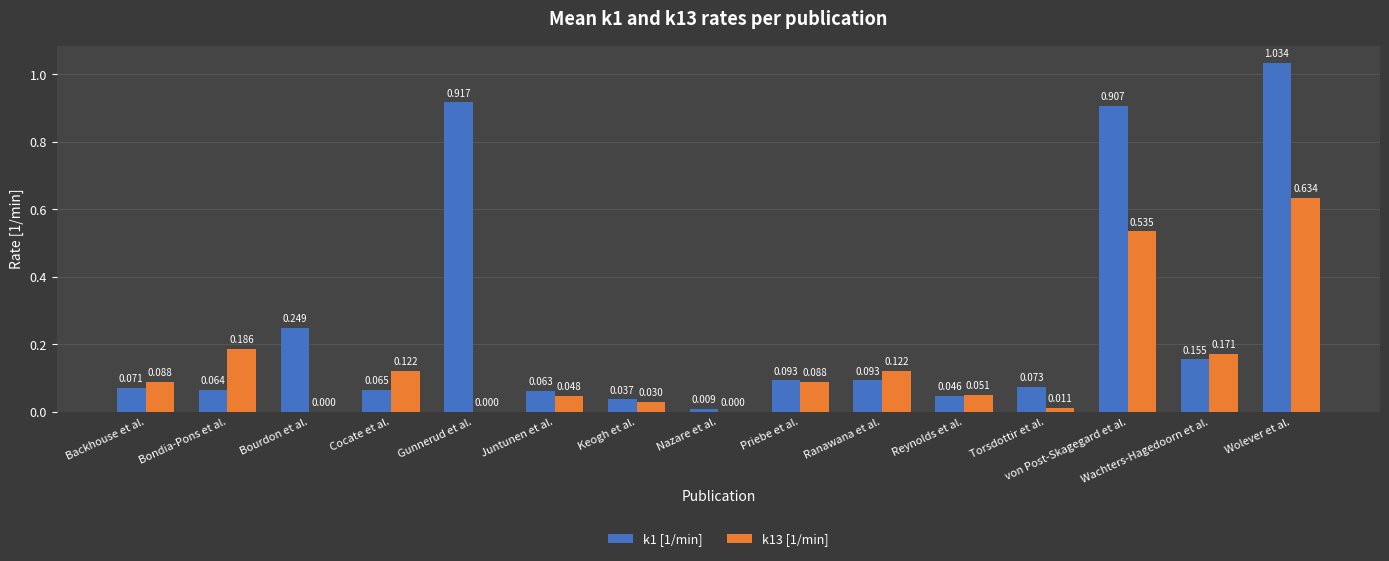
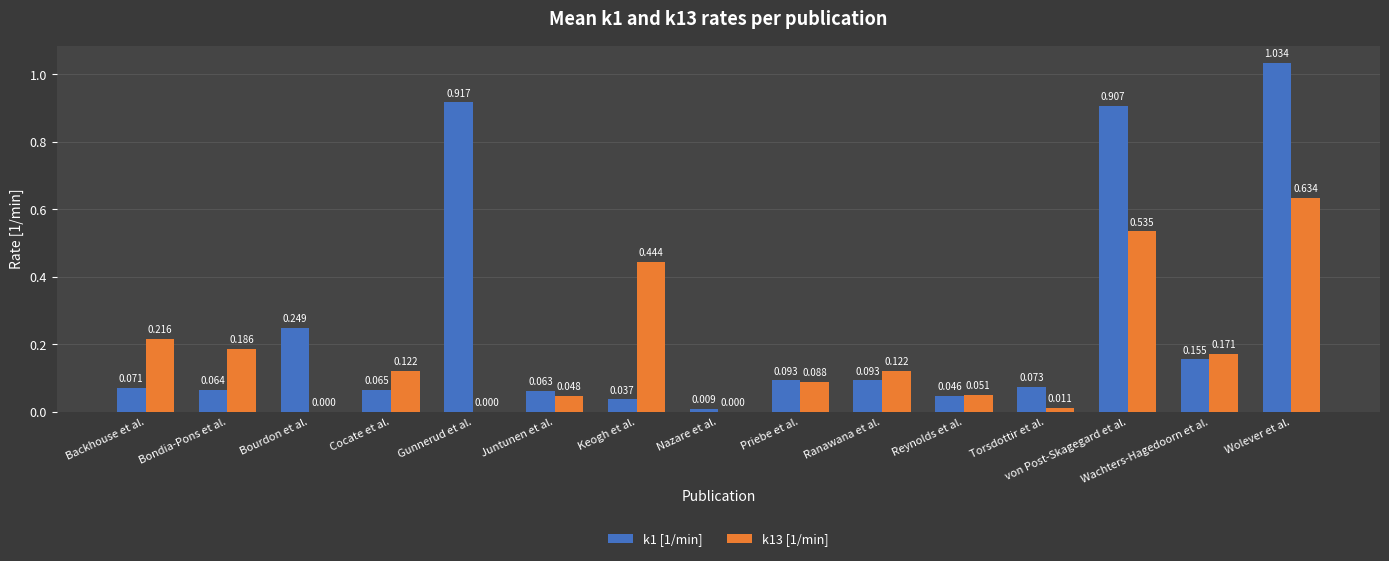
  {
    "k1 [1/min]": {
      "Backhouse et al.": 0.071,
      "Bondia-Pons et al.": 0.064,
      "Bourdon et al.": 0.249,
      "Cocate et al.": 0.065,
      "Gunnerud et al.": 0.917,
      "Juntunen et al.": 0.063,
      "Keogh et al.": 0.037,
      "Nazare et al.": 0.009,
      "Priebe et al.": 0.093,
      "Ranawana et al.": 0.093,
      "Reynolds et al.": 0.046,
      "Torsdottir et al.": 0.073,
      "von Post-Skagegard et al.": 0.907,
      "Wachters-Hagedoorn et al.": 0.155,
      "Wolever et al.": 1.034
    },
    "k13 [1/min]": {
-     "Backhouse et al.": 0.088,
+     "Backhouse et al.": 0.216,
      "Bondia-Pons et al.": 0.186,
      "Bourdon et al.": 0.000,
      "Cocate et al.": 0.122,
      "Gunnerud et al.": 0.000,
      "Juntunen et al.": 0.048,
-     "Keogh et al.": 0.030,
+     "Keogh et al.": 0.444,
      "Nazare et al.": 0.000,
      "Priebe et al.": 0.088,
      "Ranawana et al.": 0.122,
      "Reynolds et al.": 0.051,
      "Torsdottir et al.": 0.011,
      "von Post-Skagegard et al.": 0.535,
      "Wachters-Hagedoorn et al.": 0.171,
      "Wolever et al.": 0.634
    }
  }
